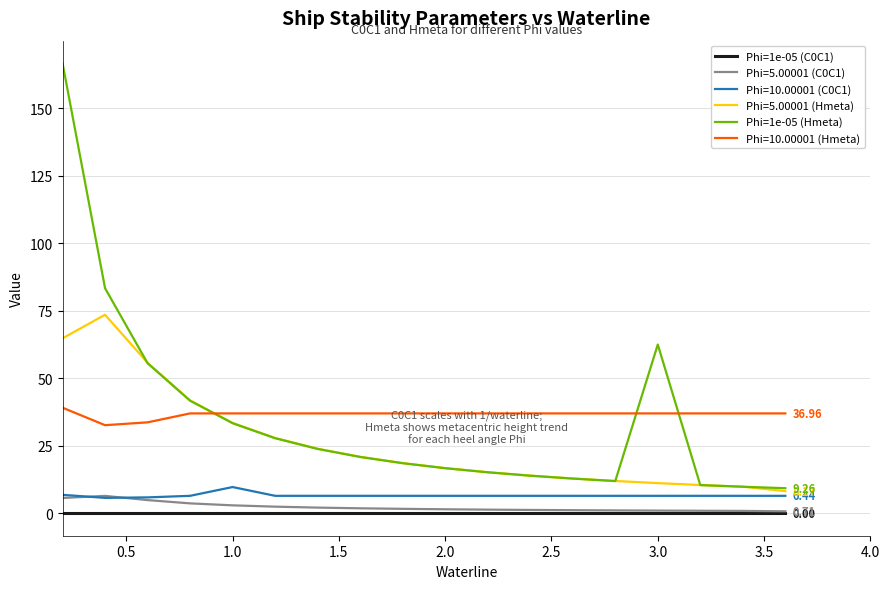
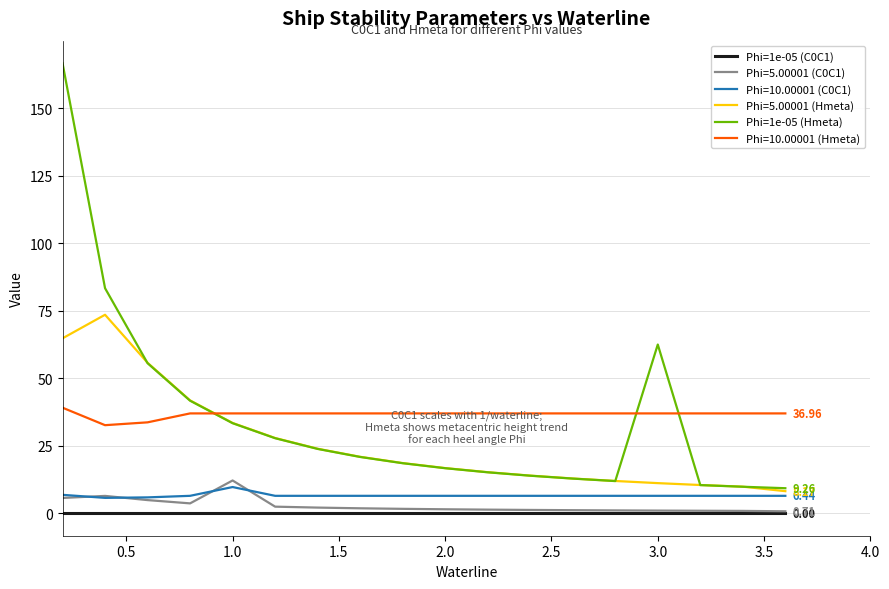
  {
    "Phi=1e-05 (C0C1)": {
      "1.0": 0,
      "2.0": 0,
      "3.0": 0
    },
    "Phi=5.00001 (C0C1)": {
-     "1.0": 3,
+     "1.0": 12,
      "2.0": 1,
      "3.0": 1
    },
    "Phi=10.00001 (C0C1)": {
      "1.0": 10,
      "2.0": 6,
      "3.0": 6
    },
    "Phi=5.00001 (Hmeta)": {
      "3.0": 11
    },
    "Phi=1e-05 (Hmeta)": {
      "3.0": 62
    },
    "Phi=10.00001 (Hmeta)": {
      "1.0": 37,
      "3.0": 37
    }
  }
